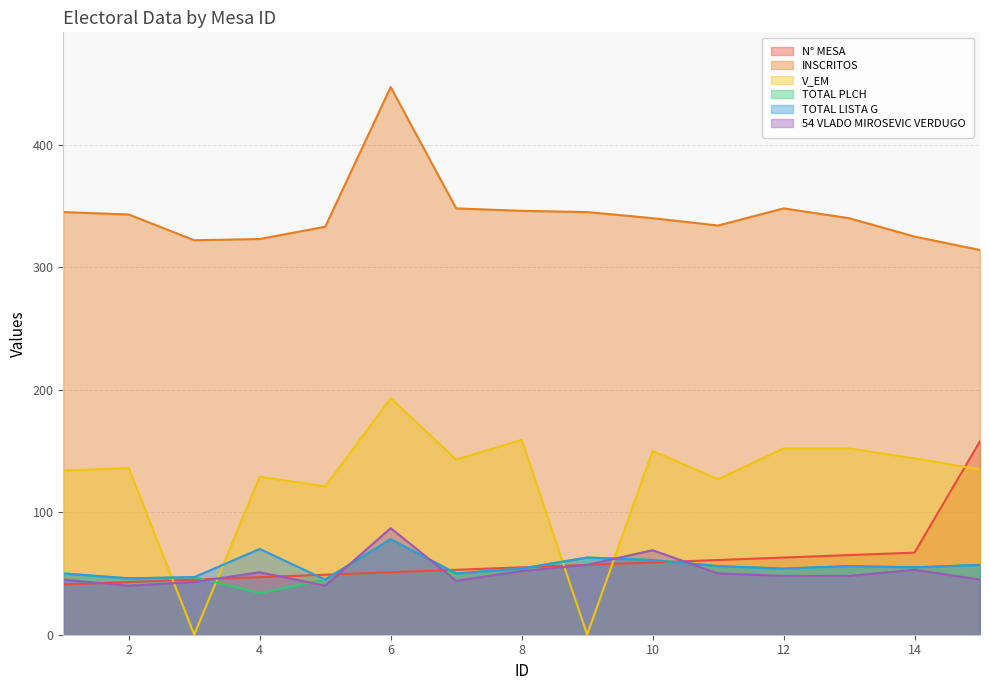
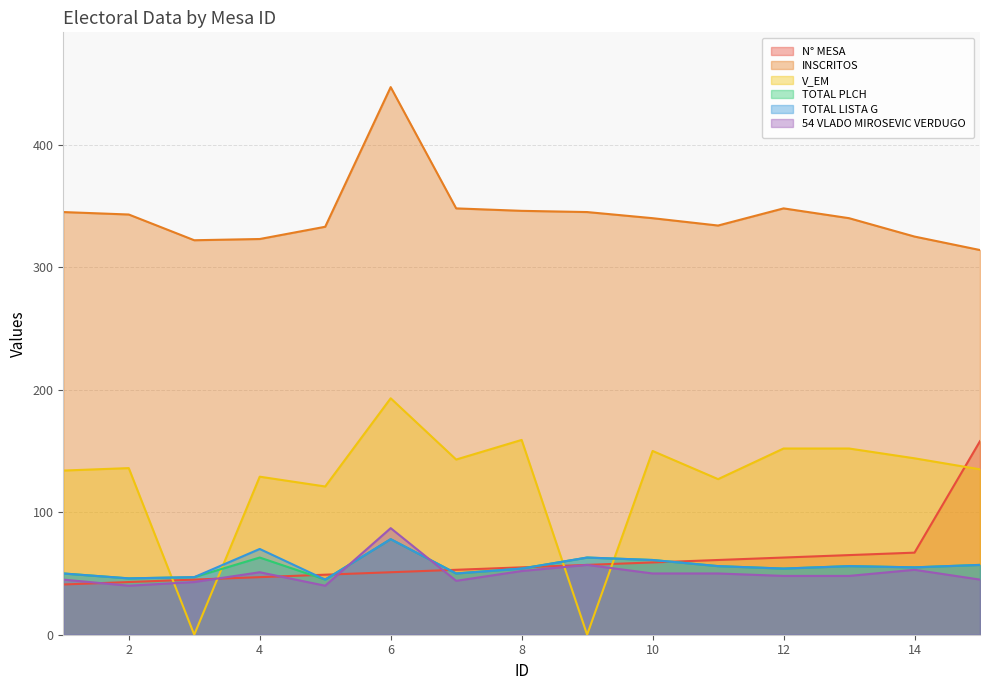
  {
    "TOTAL PLCH": {
-     "4": 34
+     "4": 63
    },
    "TOTAL LISTA G": {
      "4": 70
    },
    "54 VLADO MIROSEVIC VERDUGO": {
      "2": 40,
      "4": 51,
      "6": 87,
-     "10": 69,
+     "10": 50,
      "12": 48
    }
  }
